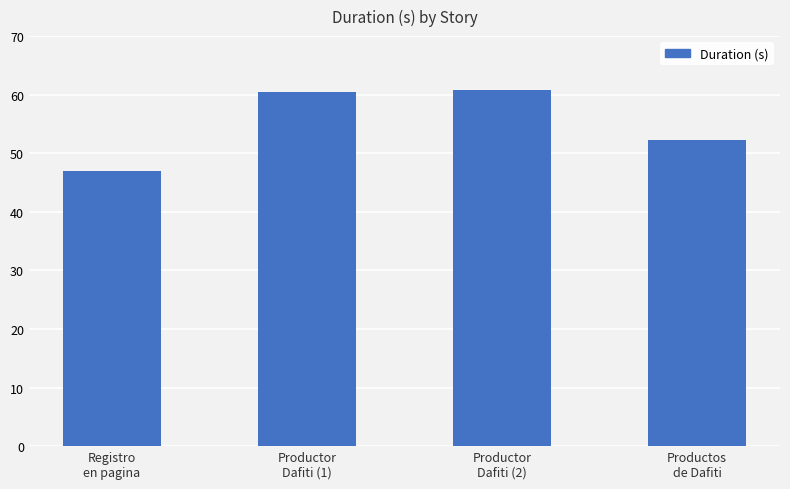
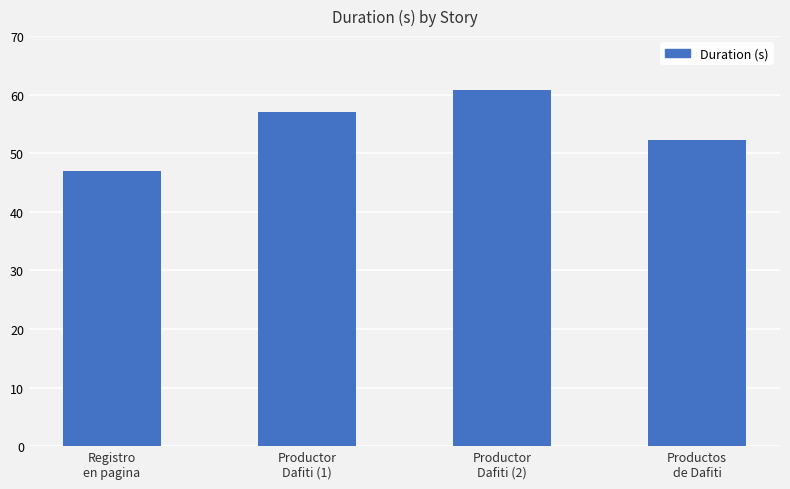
  {
    "Registro en pagina": 47,
-   "Productor Dafiti (1)": 60,
+   "Productor Dafiti (1)": 57,
    "Productor Dafiti (2)": 61,
    "Productos de Dafiti": 52
  }
